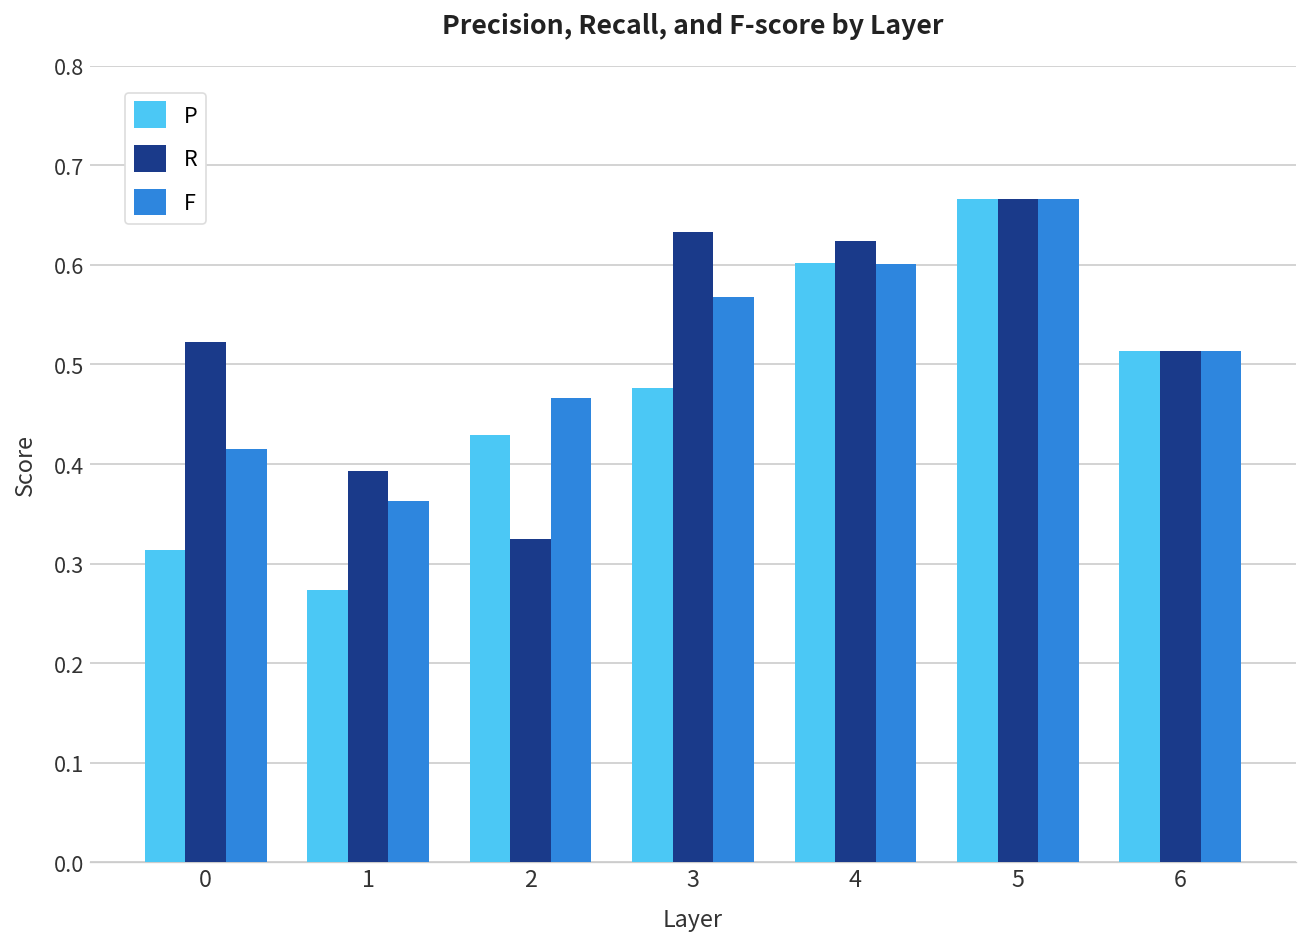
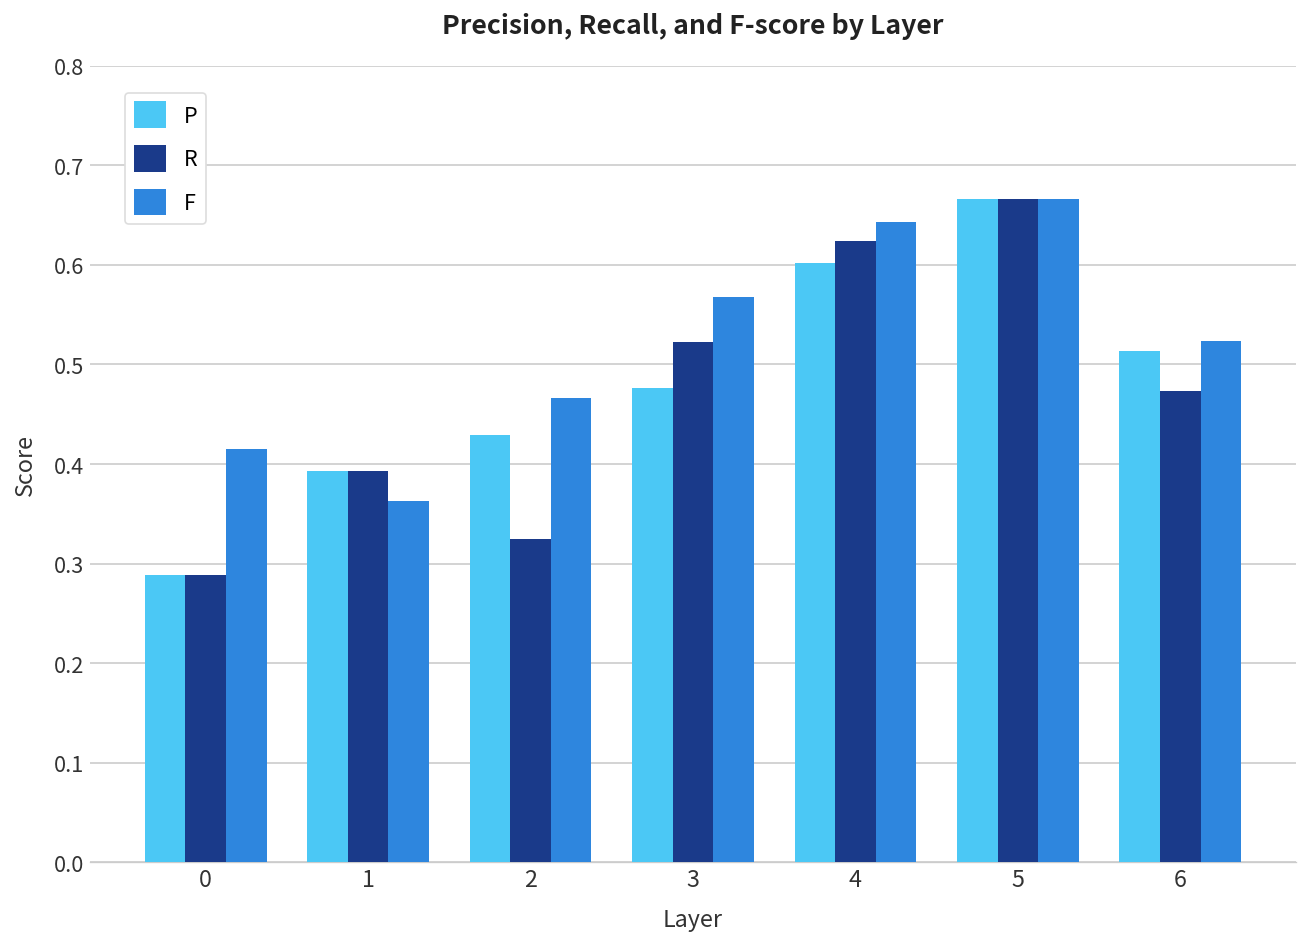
  {
    "P": {
-     "0": 0.31,
-     "1": 0.27,
+     "0": 0.29,
+     "1": 0.39,
      "2": 0.43,
      "3": 0.48,
      "4": 0.60,
      "5": 0.67,
      "6": 0.51
    },
    "R": {
-     "0": 0.52,
+     "0": 0.29,
      "1": 0.39,
      "2": 0.32,
-     "3": 0.63,
+     "3": 0.52,
      "4": 0.62,
      "5": 0.67,
-     "6": 0.51
+     "6": 0.47
    },
    "F": {
      "0": 0.41,
      "1": 0.36,
      "2": 0.47,
      "3": 0.57,
-     "4": 0.60,
+     "4": 0.64,
      "5": 0.67,
-     "6": 0.51
+     "6": 0.52
    }
  }
